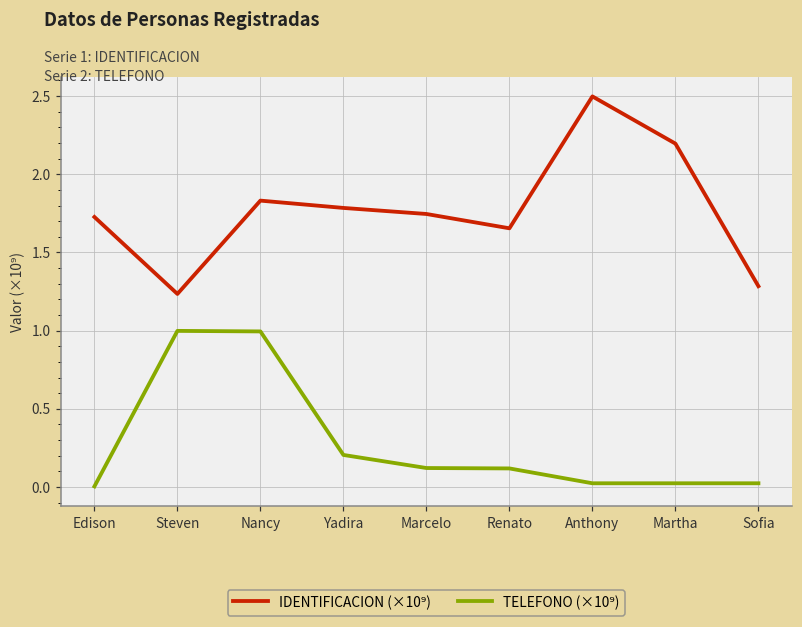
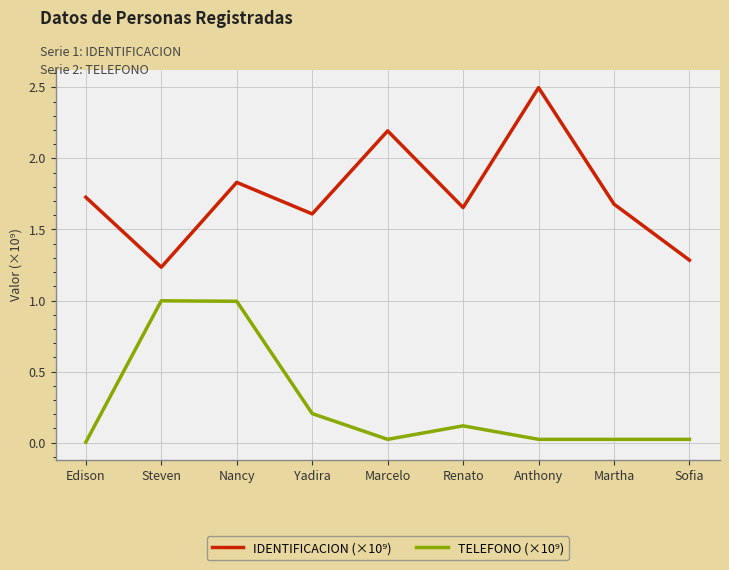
  {
    "IDENTIFICACION (×10⁹)": {
      "Edison": 1.73,
      "Steven": 1.23,
      "Nancy": 1.83,
-     "Yadira": 1.78,
-     "Marcelo": 1.75,
+     "Yadira": 1.61,
+     "Marcelo": 2.19,
      "Renato": 1.65,
      "Anthony": 2.50,
-     "Martha": 2.20,
+     "Martha": 1.68,
      "Sofia": 1.28
    },
    "TELEFONO (×10⁹)": {
      "Edison": 0.00,
      "Steven": 1.00,
      "Nancy": 0.99,
      "Yadira": 0.20,
-     "Marcelo": 0.12,
+     "Marcelo": 0.02,
      "Renato": 0.12,
      "Anthony": 0.02,
      "Martha": 0.02,
      "Sofia": 0.02
    }
  }
